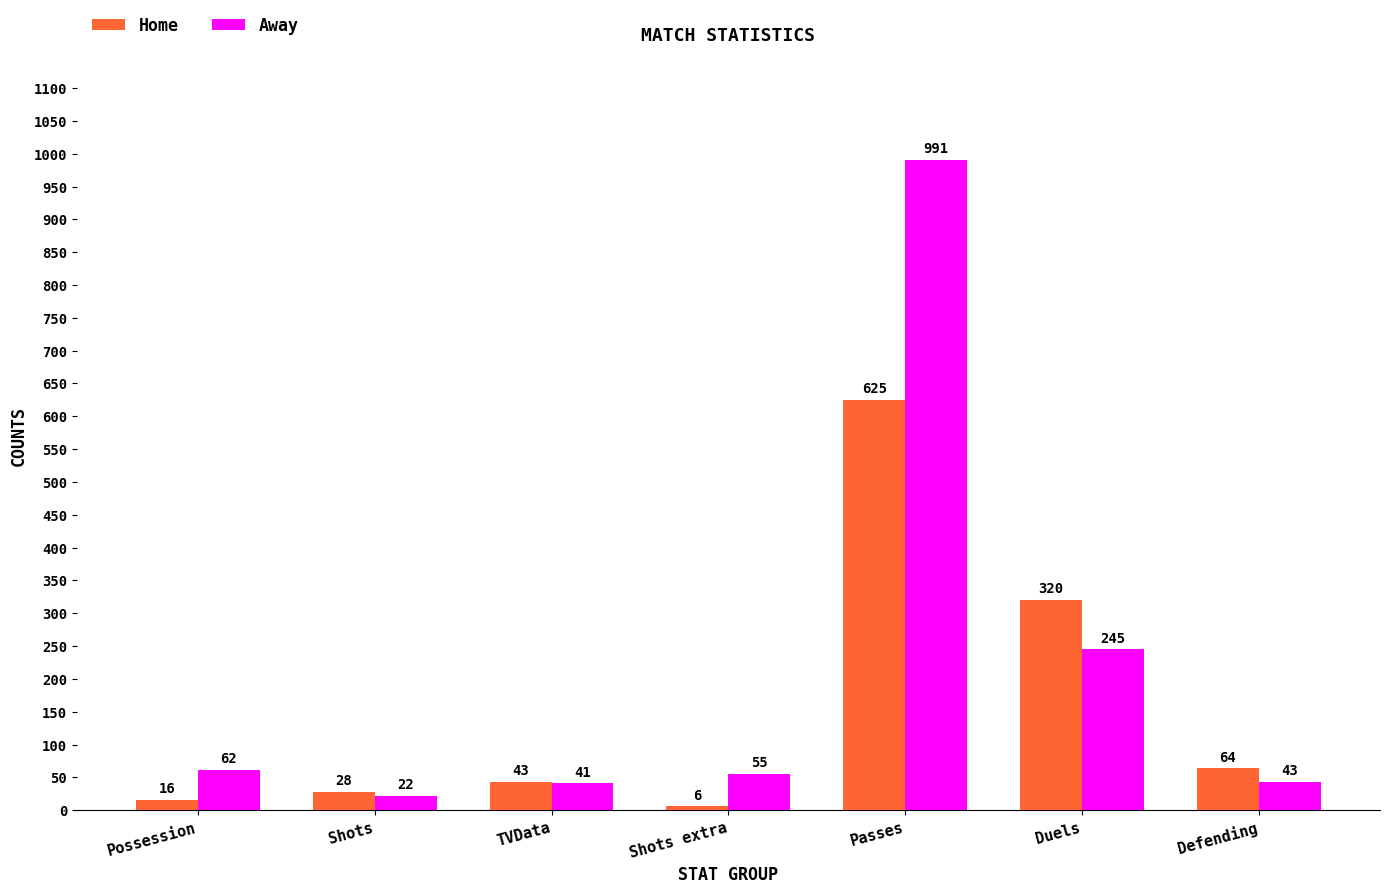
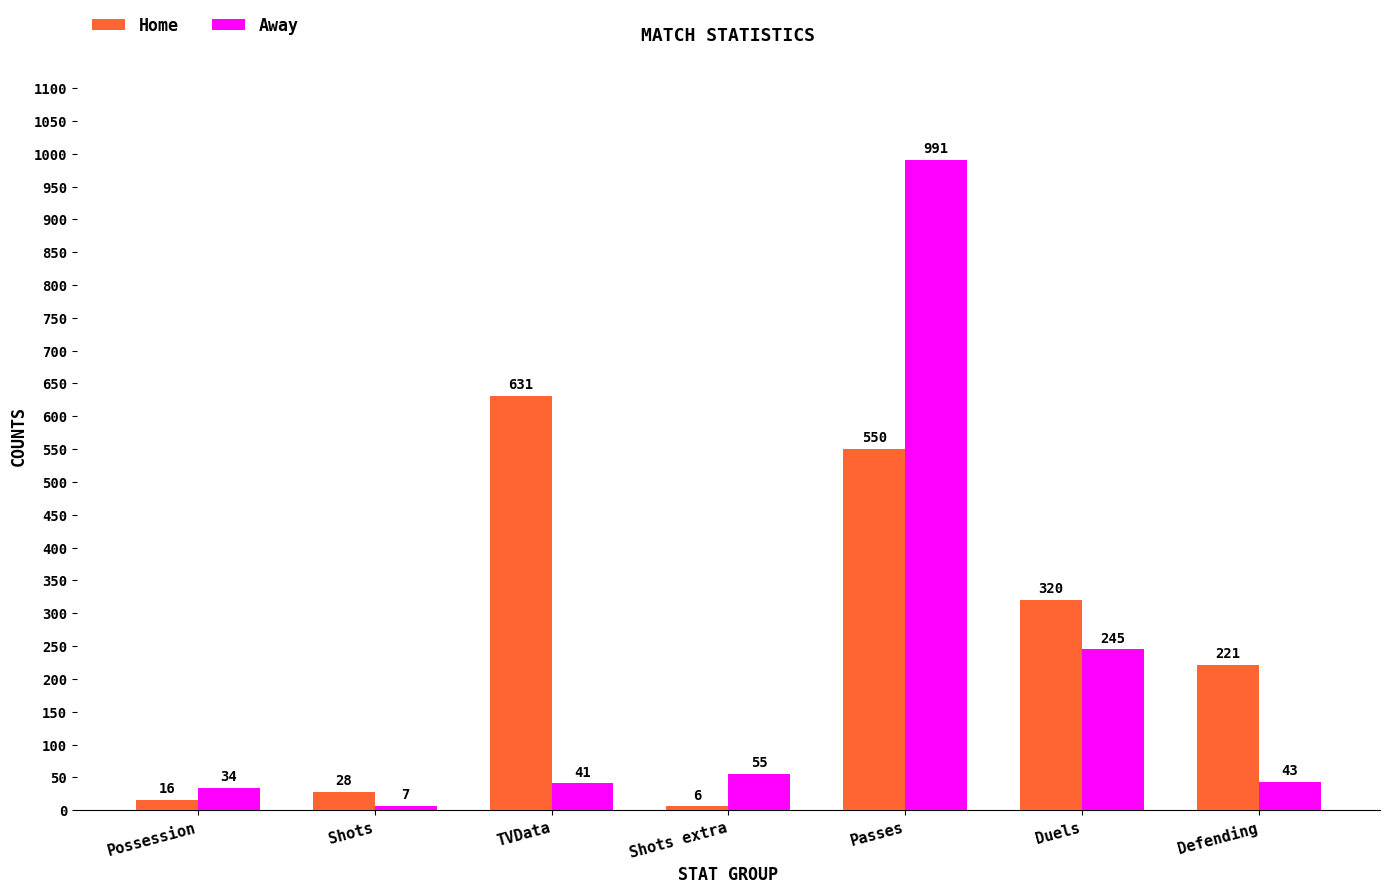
  {
    "Home": {
      "Possession": 16,
      "Shots": 28,
-     "TVData": 43,
+     "TVData": 631,
      "Shots extra": 6,
-     "Passes": 625,
+     "Passes": 550,
      "Duels": 320,
-     "Defending": 64
+     "Defending": 221
    },
    "Away": {
-     "Possession": 62,
-     "Shots": 22,
+     "Possession": 34,
+     "Shots": 7,
      "TVData": 41,
      "Shots extra": 55,
      "Passes": 991,
      "Duels": 245,
      "Defending": 43
    }
  }
